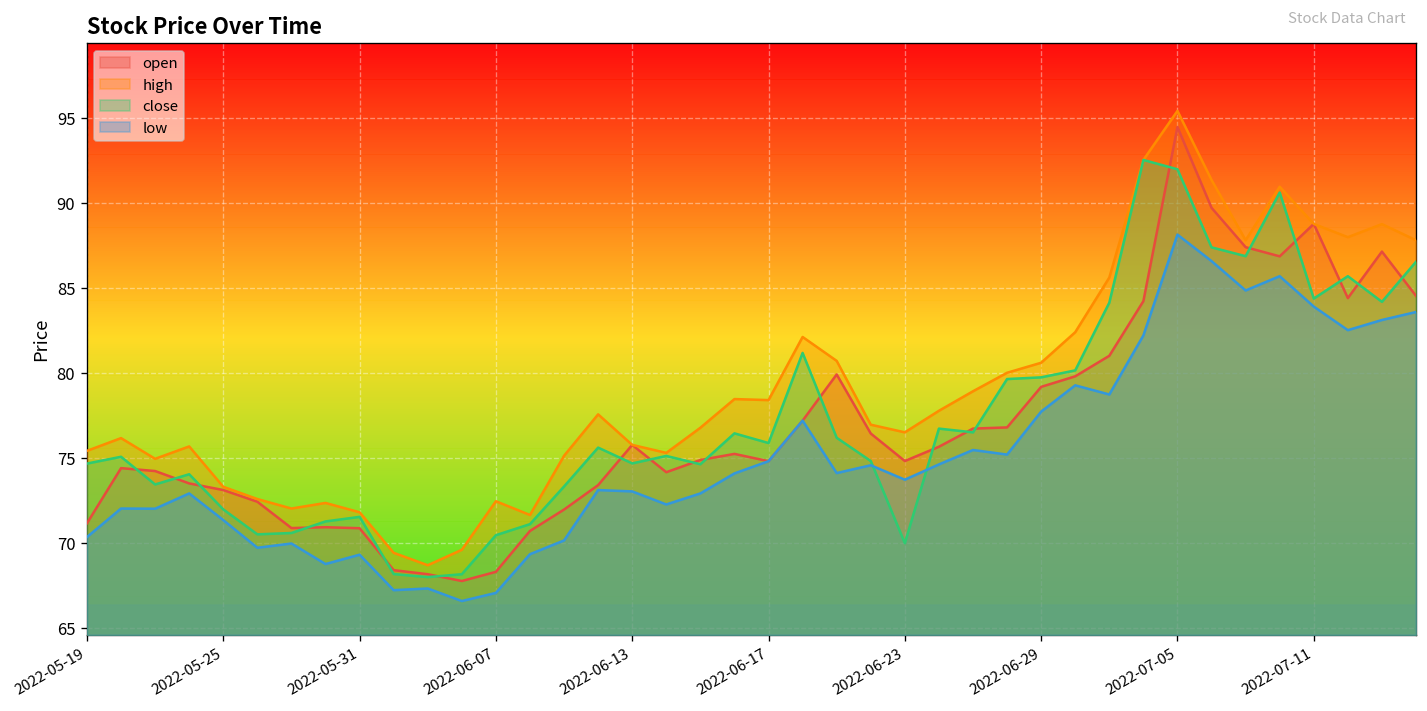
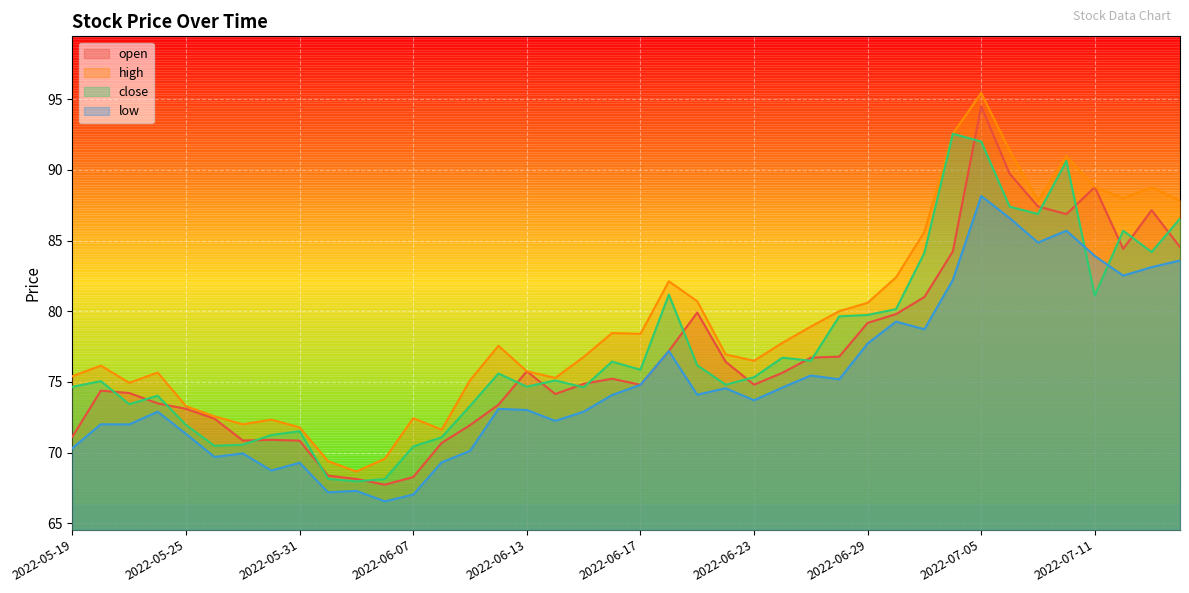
  {
    "close": {
      "2022-05-19": 74.7,
      "2022-05-25": 72.0,
      "2022-05-31": 71.5,
      "2022-06-07": 70.4,
      "2022-06-13": 74.7,
      "2022-06-17": 75.9,
-     "2022-06-23": 70.0,
+     "2022-06-23": 75.3,
      "2022-06-29": 79.7,
      "2022-07-05": 92.0,
-     "2022-07-11": 84.4
+     "2022-07-11": 81.1
    },
    "low": {
      "2022-05-19": 70.3,
      "2022-05-25": 71.3,
      "2022-05-31": 69.3,
      "2022-06-07": 67.0,
      "2022-06-13": 73.0,
      "2022-06-23": 73.7,
      "2022-06-29": 77.7,
      "2022-07-05": 88.2,
      "2022-07-11": 83.9
    }
  }
